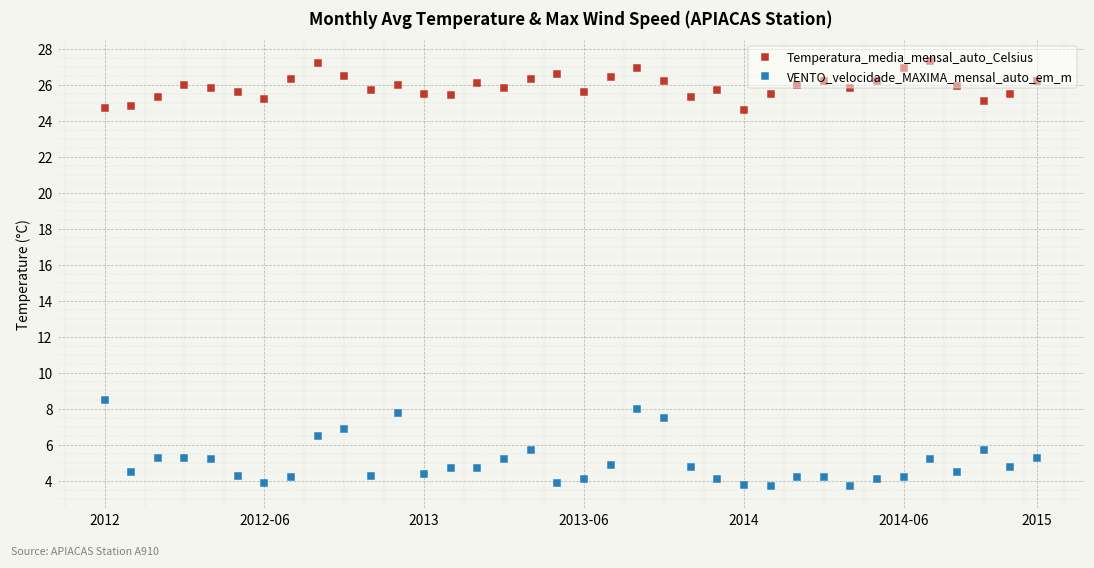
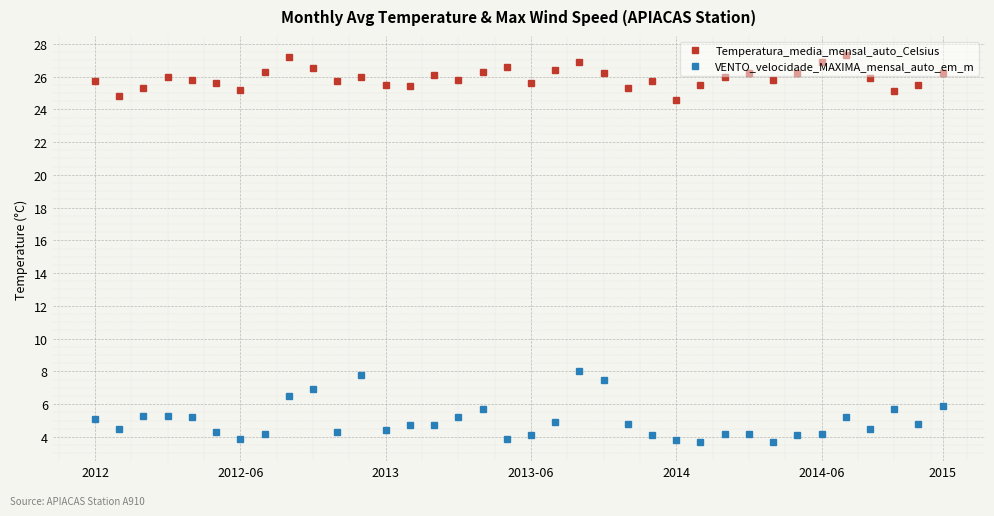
  {
    "Temperatura_media_mensal_auto_Celsius": {
-     "2012": 24.7,
+     "2012": 25.7,
      "2013": 25.5,
      "2014": 24.6
    },
    "VENTO_velocidade_MAXIMA_mensal_auto_em_m": {
-     "2012": 8.5,
+     "2012": 5.1,
      "2013": 4.4,
      "2014": 3.8,
-     "2015": 5.3
+     "2015": 5.9
    }
  }
